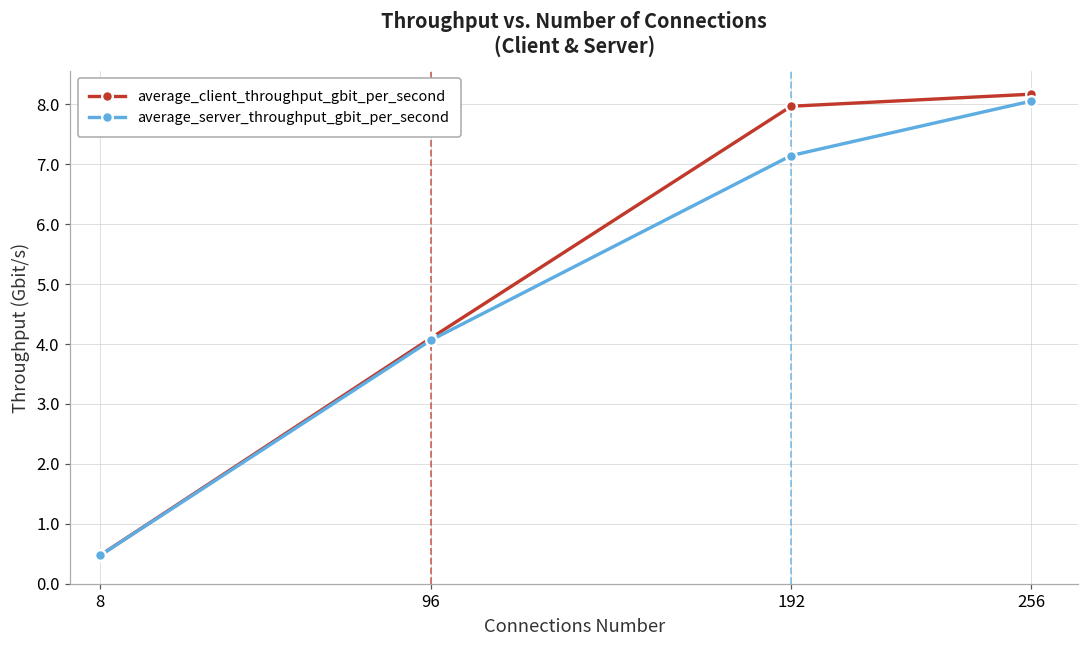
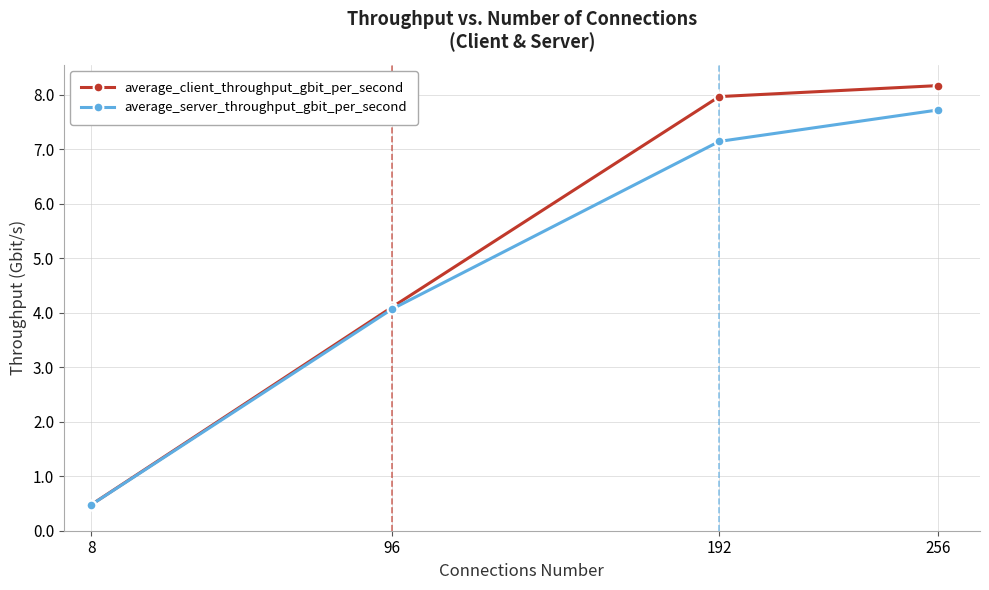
  {
    "average_client_throughput_gbit_per_second": {
      "192": 8.0,
      "256": 8.2
    },
    "average_server_throughput_gbit_per_second": {
      "192": 7.1,
-     "256": 8.1
+     "256": 7.7
    }
  }
